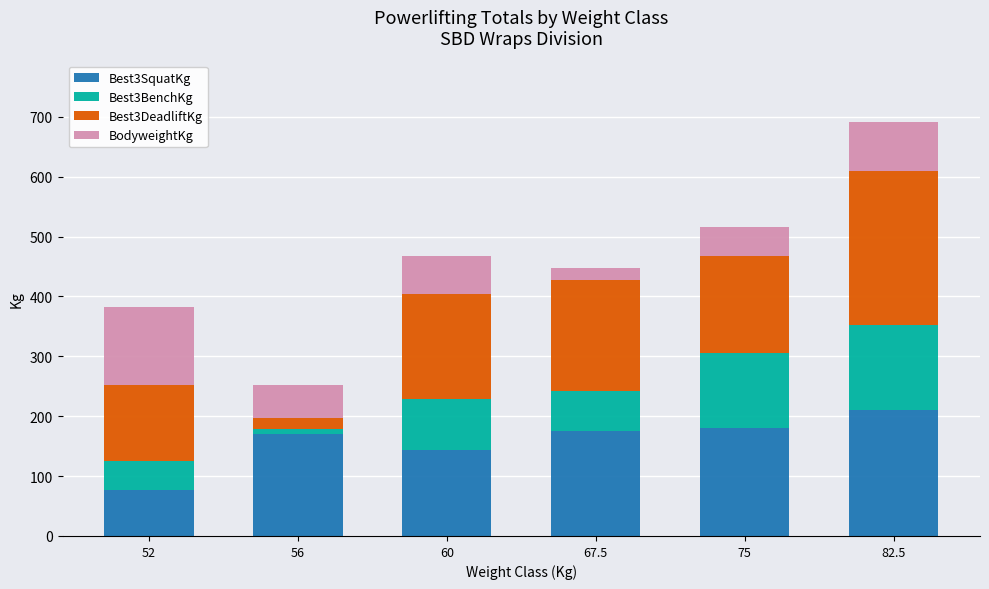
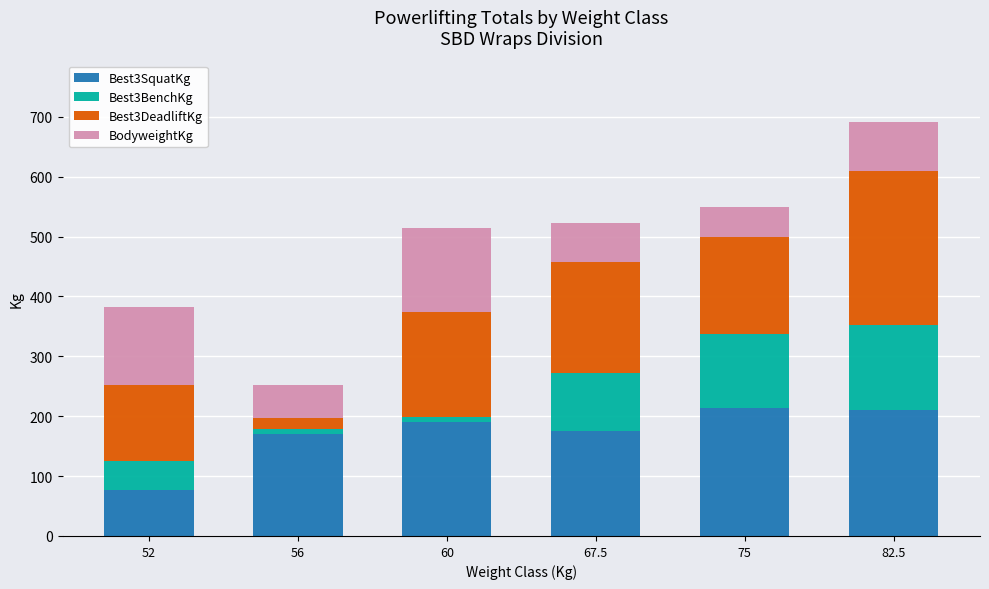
  {
    "Best3SquatKg": {
      "52": 80,
      "56": 170,
-     "60": 140,
+     "60": 190,
      "67.5": 180,
-     "75": 180,
+     "75": 210,
      "82.5": 210
    },
    "Best3BenchKg": {
      "52": 50,
      "56": 10,
-     "60": 90,
-     "67.5": 70,
+     "60": 10,
+     "67.5": 100,
      "75": 130,
      "82.5": 140
    },
    "Best3DeadliftKg": {
      "52": 130,
      "56": 20,
      "60": 180,
      "67.5": 190,
      "75": 160,
      "82.5": 260
    },
    "BodyweightKg": {
      "52": 130,
      "56": 60,
-     "60": 60,
-     "67.5": 20,
+     "60": 140,
+     "67.5": 70,
      "75": 50,
      "82.5": 80
    }
  }
